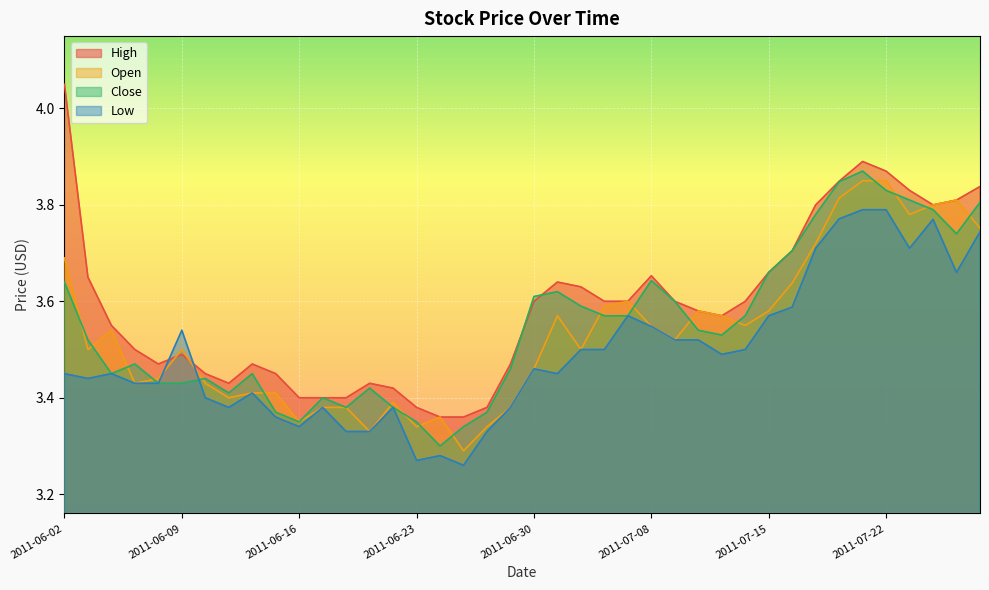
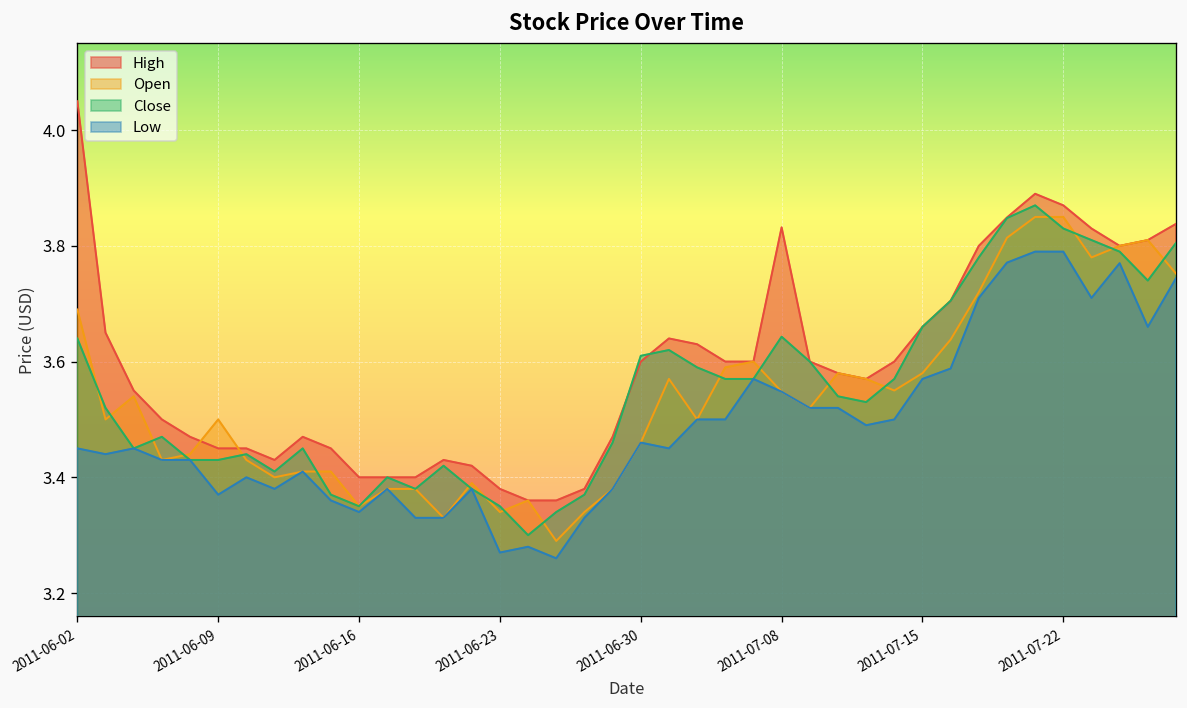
  {
    "High": {
      "2011-06-02": 4.05,
-     "2011-06-09": 3.49,
+     "2011-06-09": 3.45,
      "2011-06-16": 3.40,
      "2011-06-23": 3.38,
      "2011-06-30": 3.60,
-     "2011-07-08": 3.65,
+     "2011-07-08": 3.83,
      "2011-07-22": 3.87
    },
    "Open": {
      "2011-06-02": 3.69,
      "2011-06-09": 3.50,
      "2011-06-23": 3.34,
      "2011-07-15": 3.58,
      "2011-07-22": 3.85
    },
    "Close": {
      "2011-06-02": 3.64,
      "2011-06-09": 3.43,
      "2011-06-23": 3.35,
      "2011-06-30": 3.61,
      "2011-07-08": 3.64,
      "2011-07-22": 3.83
    },
    "Low": {
      "2011-06-02": 3.45,
-     "2011-06-09": 3.54,
+     "2011-06-09": 3.37,
      "2011-06-16": 3.34,
      "2011-06-23": 3.27,
      "2011-07-15": 3.57,
      "2011-07-22": 3.79
    }
  }
